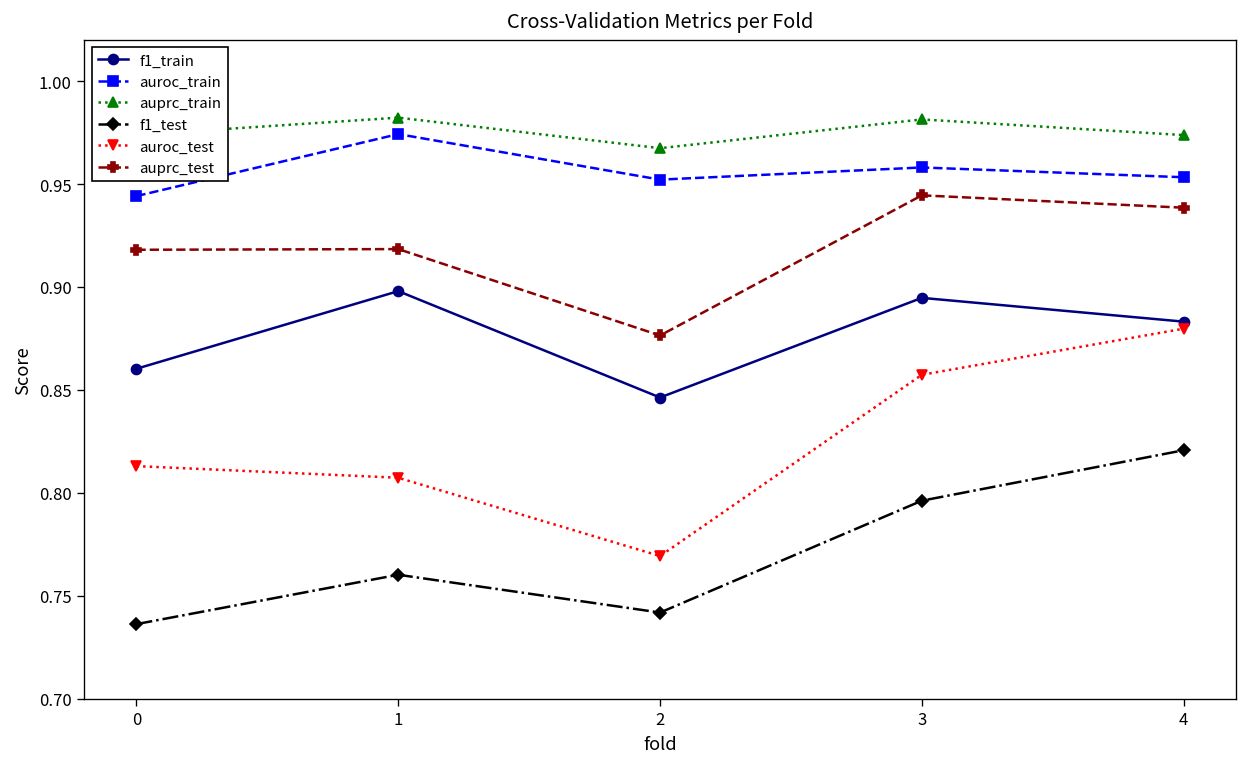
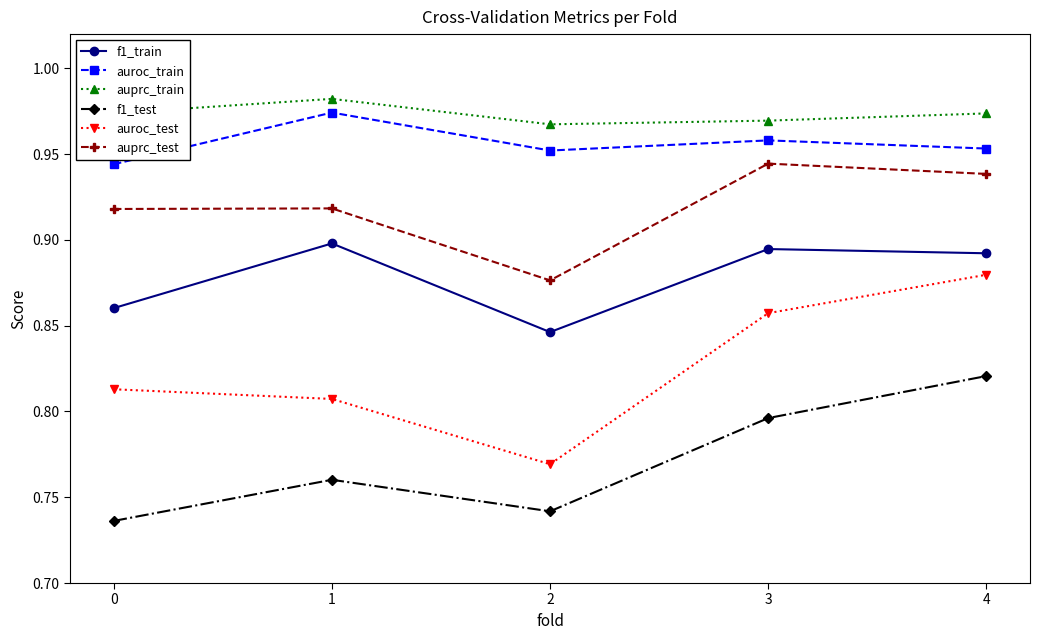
  {
    "f1_train": {
      "0": 0.860,
      "1": 0.898,
      "2": 0.846,
      "3": 0.895,
-     "4": 0.883
+     "4": 0.892
    },
    "auroc_train": {
      "0": 0.944,
      "1": 0.974,
      "2": 0.952,
      "3": 0.958,
      "4": 0.953
    },
    "auprc_train": {
      "1": 0.982,
      "2": 0.967,
-     "3": 0.981,
+     "3": 0.970,
      "4": 0.974
    },
    "f1_test": {
      "0": 0.736,
      "1": 0.760,
      "2": 0.742,
      "3": 0.796,
      "4": 0.821
    },
    "auroc_test": {
      "0": 0.813,
      "1": 0.807,
      "2": 0.769,
      "3": 0.857,
      "4": 0.880
    },
    "auprc_test": {
      "0": 0.918,
      "1": 0.918,
      "2": 0.876,
      "3": 0.944,
      "4": 0.938
    }
  }
